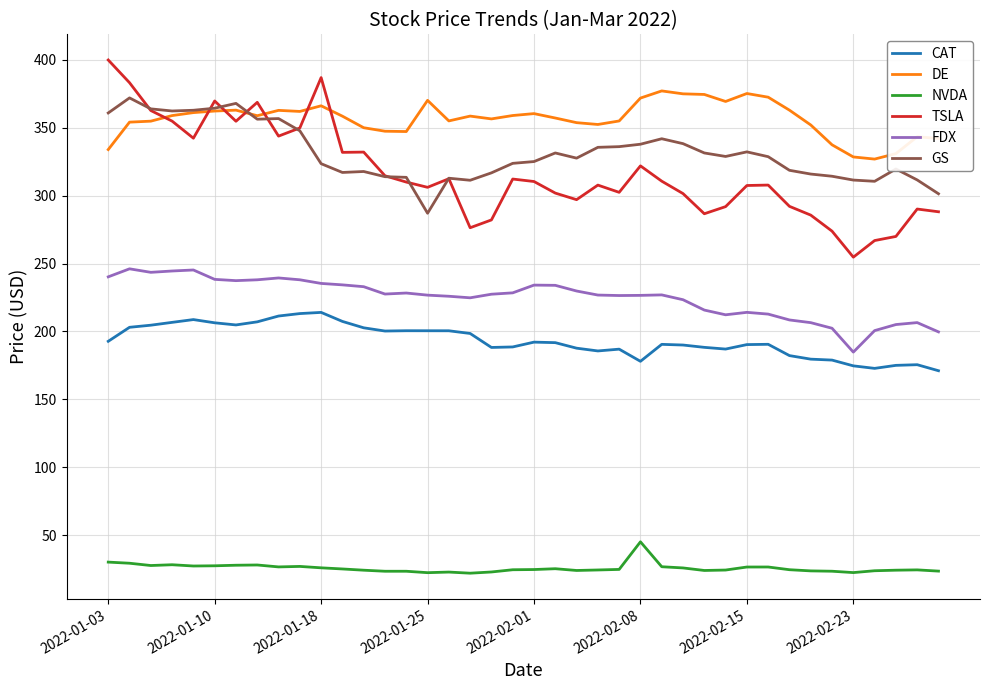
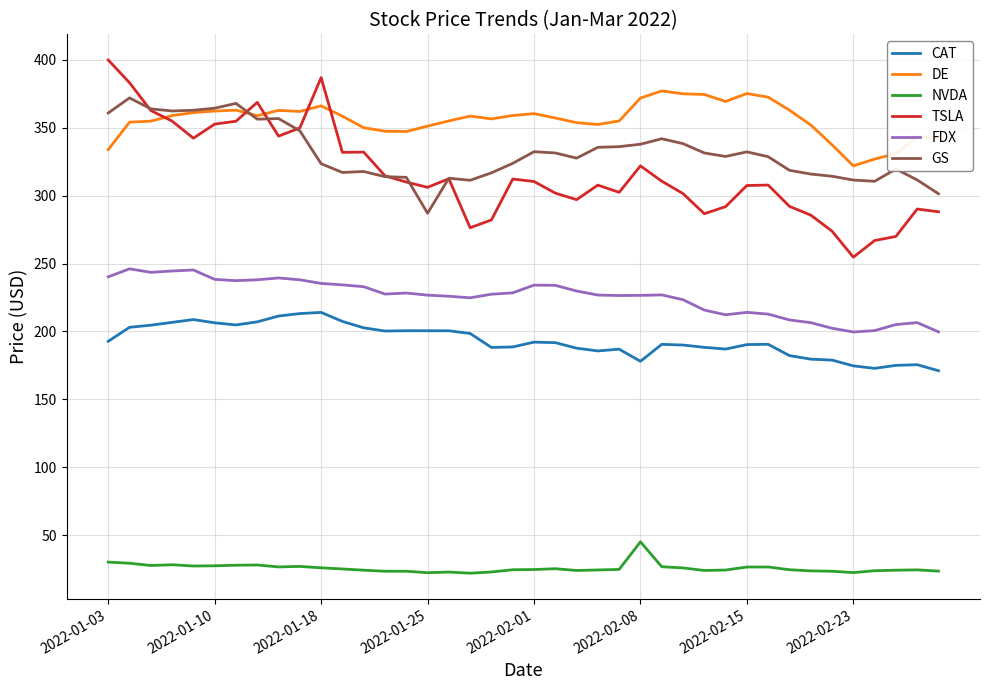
  {
    "CAT": {
      "2022-01-03": 193,
      "2022-01-10": 206,
      "2022-01-18": 214,
      "2022-01-25": 200,
      "2022-02-01": 192,
      "2022-02-08": 178,
      "2022-02-15": 190,
      "2022-02-23": 175
    },
    "DE": {
      "2022-01-03": 334,
      "2022-01-10": 362,
      "2022-01-18": 366,
-     "2022-01-25": 370,
+     "2022-01-25": 351,
      "2022-02-01": 360,
      "2022-02-08": 372,
      "2022-02-15": 375,
-     "2022-02-23": 329
+     "2022-02-23": 322
    },
    "NVDA": {
      "2022-01-03": 30,
      "2022-01-10": 27,
      "2022-01-18": 26,
      "2022-01-25": 22,
      "2022-02-01": 25,
      "2022-02-08": 45,
      "2022-02-15": 26,
      "2022-02-23": 22
    },
    "TSLA": {
      "2022-01-03": 400,
-     "2022-01-10": 370,
+     "2022-01-10": 353,
      "2022-01-18": 387,
      "2022-01-25": 306,
      "2022-02-01": 310,
      "2022-02-08": 322,
      "2022-02-15": 307,
      "2022-02-23": 255
    },
    "FDX": {
      "2022-01-03": 240,
      "2022-01-10": 238,
      "2022-01-18": 235,
      "2022-01-25": 227,
      "2022-02-01": 234,
      "2022-02-08": 227,
      "2022-02-15": 214,
-     "2022-02-23": 185
+     "2022-02-23": 200
    },
    "GS": {
      "2022-01-03": 361,
      "2022-01-10": 364,
      "2022-01-18": 324,
      "2022-01-25": 287,
-     "2022-02-01": 325,
+     "2022-02-01": 332,
      "2022-02-08": 338,
      "2022-02-15": 332,
      "2022-02-23": 311
    }
  }
